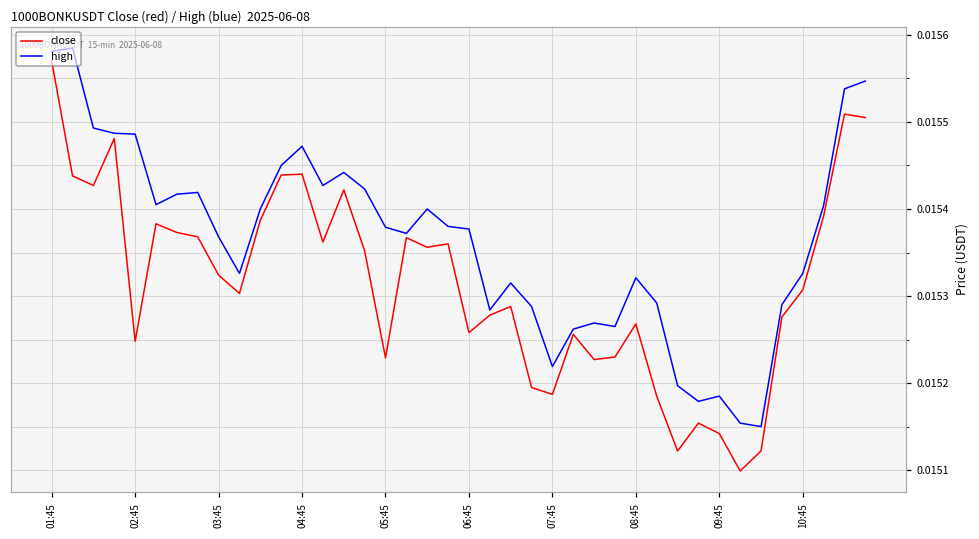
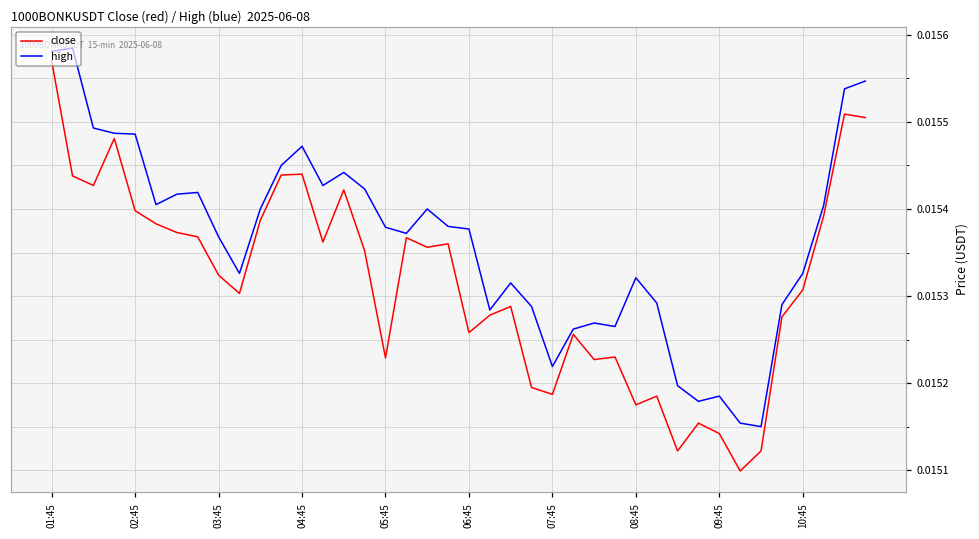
  {
    "close": {
-     "02:45": 0.01525,
+     "02:45": 0.01540,
      "03:45": 0.01532,
      "04:45": 0.01544,
      "05:45": 0.01523,
      "06:45": 0.01526,
      "07:45": 0.01519,
-     "08:45": 0.01527,
+     "08:45": 0.01518,
      "09:45": 0.01514,
      "10:45": 0.01531
    },
    "high": {
      "02:45": 0.01549,
      "03:45": 0.01537,
      "04:45": 0.01547,
      "05:45": 0.01538,
      "06:45": 0.01538,
      "07:45": 0.01522,
      "08:45": 0.01532,
      "09:45": 0.01519,
      "10:45": 0.01533
    }
  }
